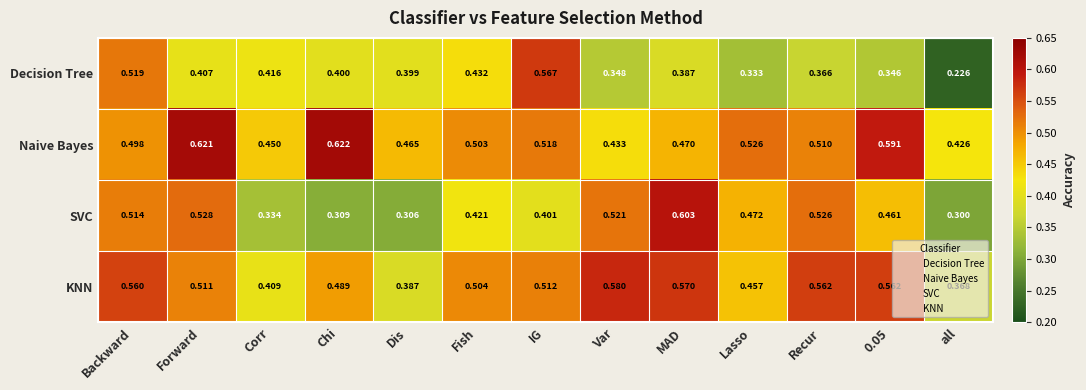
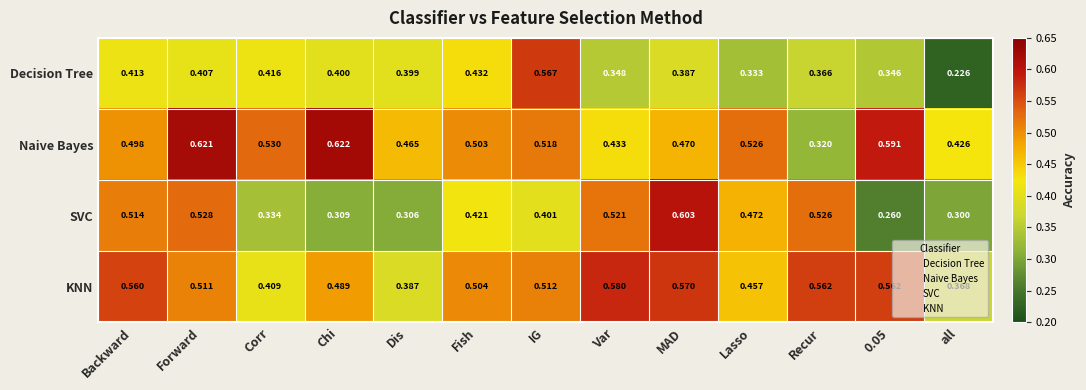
  {
    "Decision Tree": {
-     "Backward": 0.519,
+     "Backward": 0.413,
      "Forward": 0.407,
      "Corr": 0.416,
      "Chi": 0.400,
      "Dis": 0.399,
      "Fish": 0.432,
      "IG": 0.567,
      "Var": 0.348,
      "MAD": 0.387,
      "Lasso": 0.333,
      "Recur": 0.366,
      "0.05": 0.346,
      "all": 0.226
    },
    "Naive Bayes": {
      "Backward": 0.498,
      "Forward": 0.621,
-     "Corr": 0.450,
+     "Corr": 0.530,
      "Chi": 0.622,
      "Dis": 0.465,
      "Fish": 0.503,
      "IG": 0.518,
      "Var": 0.433,
      "MAD": 0.470,
      "Lasso": 0.526,
-     "Recur": 0.510,
+     "Recur": 0.320,
      "0.05": 0.591,
      "all": 0.426
    },
    "SVC": {
      "Backward": 0.514,
      "Forward": 0.528,
      "Corr": 0.334,
      "Chi": 0.309,
      "Dis": 0.306,
      "Fish": 0.421,
      "IG": 0.401,
      "Var": 0.521,
      "MAD": 0.603,
      "Lasso": 0.472,
      "Recur": 0.526,
-     "0.05": 0.461,
+     "0.05": 0.260,
      "all": 0.300
    },
    "KNN": {
      "Backward": 0.560,
      "Forward": 0.511,
      "Corr": 0.409,
      "Chi": 0.489,
      "Dis": 0.387,
      "Fish": 0.504,
      "IG": 0.512,
      "Var": 0.580,
      "MAD": 0.570,
      "Lasso": 0.457,
      "Recur": 0.562
    }
  }
